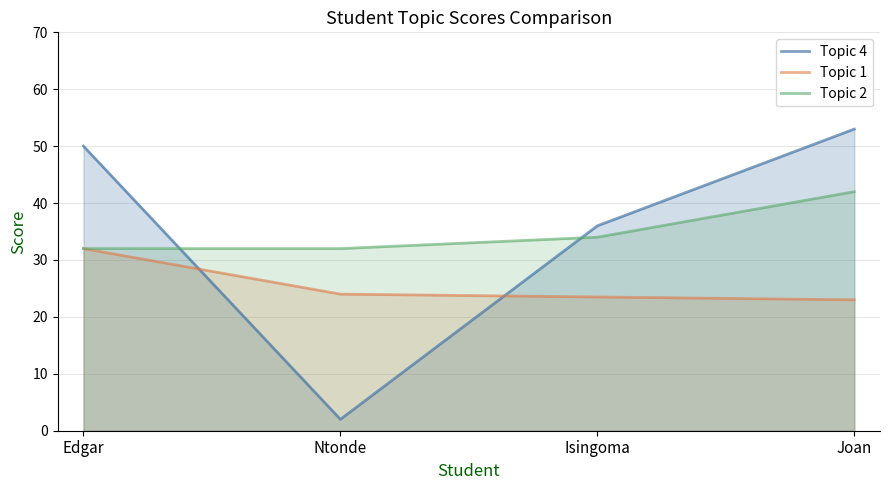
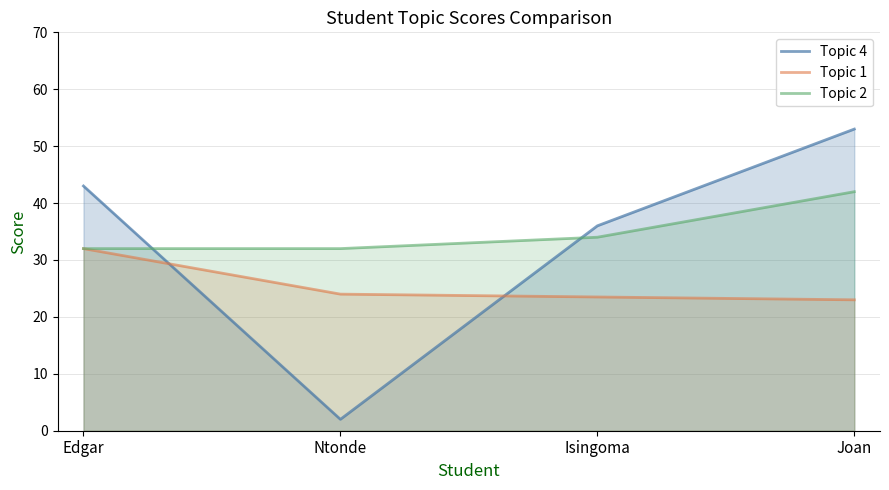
  {
    "Topic 4": {
-     "Edgar": 50,
+     "Edgar": 43,
      "Ntonde": 2,
      "Isingoma": 36,
      "Joan": 53
    },
    "Topic 1": {
      "Ntonde": 24,
      "Isingoma": 24,
      "Joan": 23
    },
    "Topic 2": {
      "Ntonde": 32,
      "Isingoma": 34,
      "Joan": 42
    }
  }
